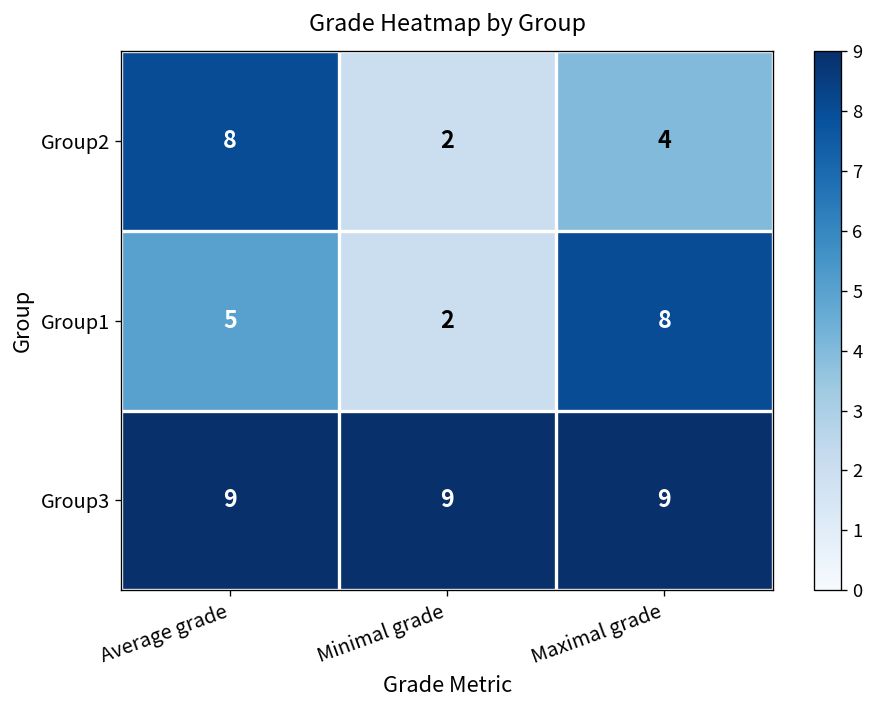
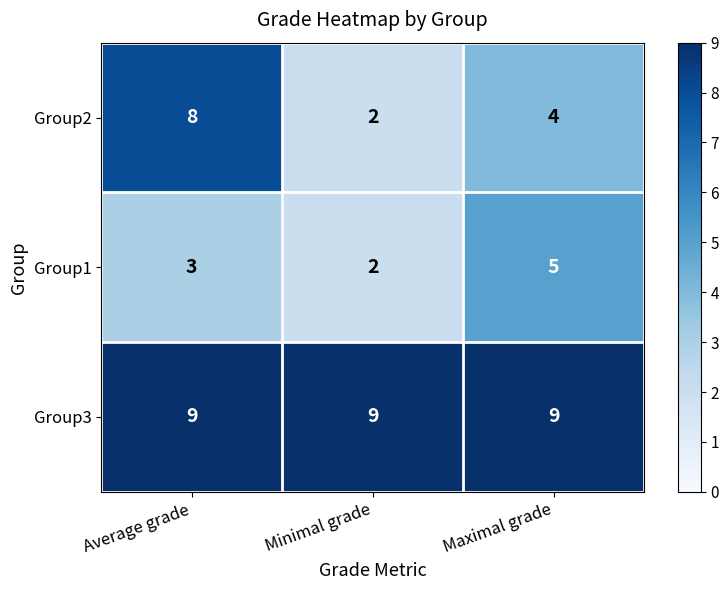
  {
    "Group2": {
      "Average grade": 8,
      "Minimal grade": 2,
      "Maximal grade": 4
    },
    "Group1": {
-     "Average grade": 5,
+     "Average grade": 3,
      "Minimal grade": 2,
-     "Maximal grade": 8
+     "Maximal grade": 5
    },
    "Group3": {
      "Average grade": 9,
      "Minimal grade": 9,
      "Maximal grade": 9
    }
  }
